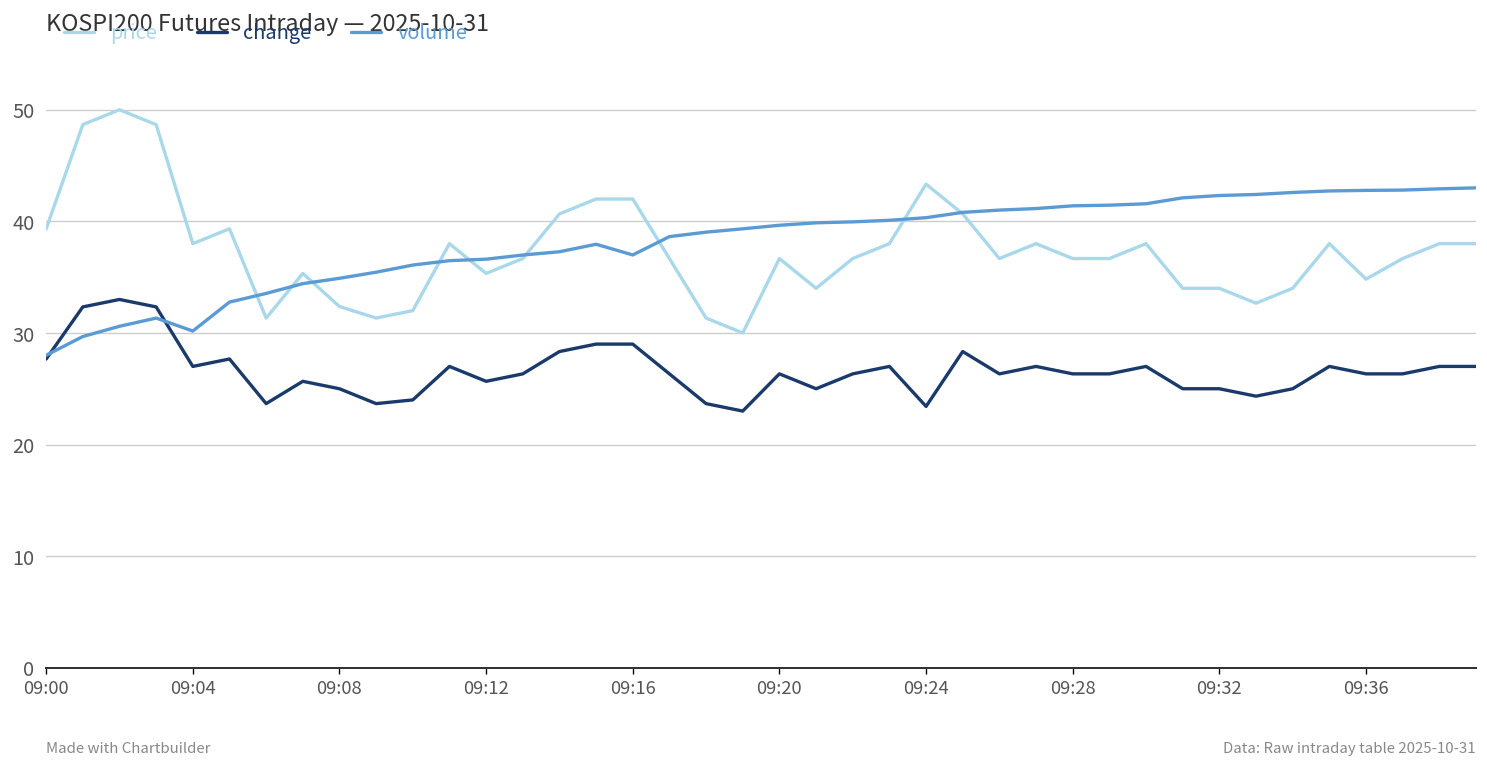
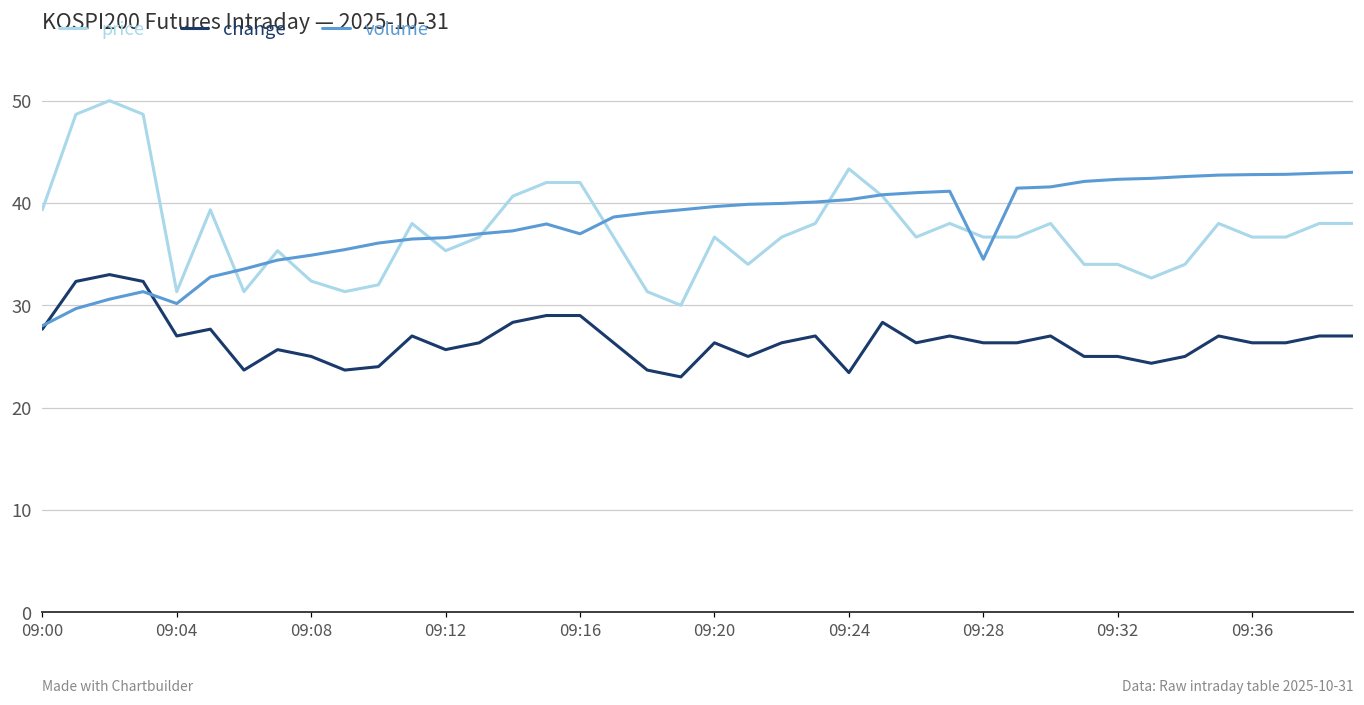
  {
    "price": {
      "09:00": 39,
-     "09:04": 38,
+     "09:04": 31,
      "09:08": 32,
      "09:12": 35,
      "09:16": 42,
      "09:20": 37,
      "09:24": 43,
      "09:28": 37,
      "09:32": 34,
-     "09:36": 35
+     "09:36": 37
    },
    "change": {
      "09:00": 28,
      "09:04": 27,
      "09:08": 25,
      "09:12": 26,
      "09:16": 29,
      "09:20": 26,
      "09:24": 23,
      "09:28": 26,
      "09:32": 25,
      "09:36": 26
    },
    "volume": {
      "09:00": 28,
      "09:04": 30,
      "09:08": 35,
      "09:12": 37,
      "09:16": 37,
      "09:20": 40,
      "09:24": 40,
-     "09:28": 41,
+     "09:28": 35,
      "09:32": 42,
      "09:36": 43
    }
  }
